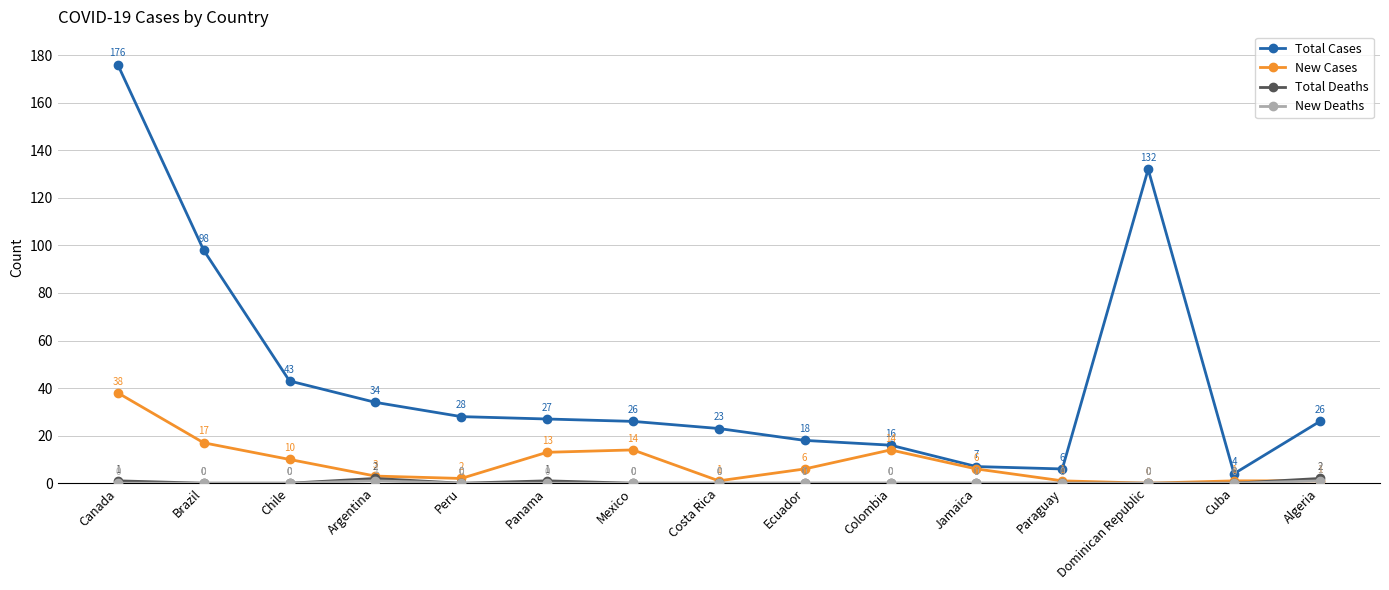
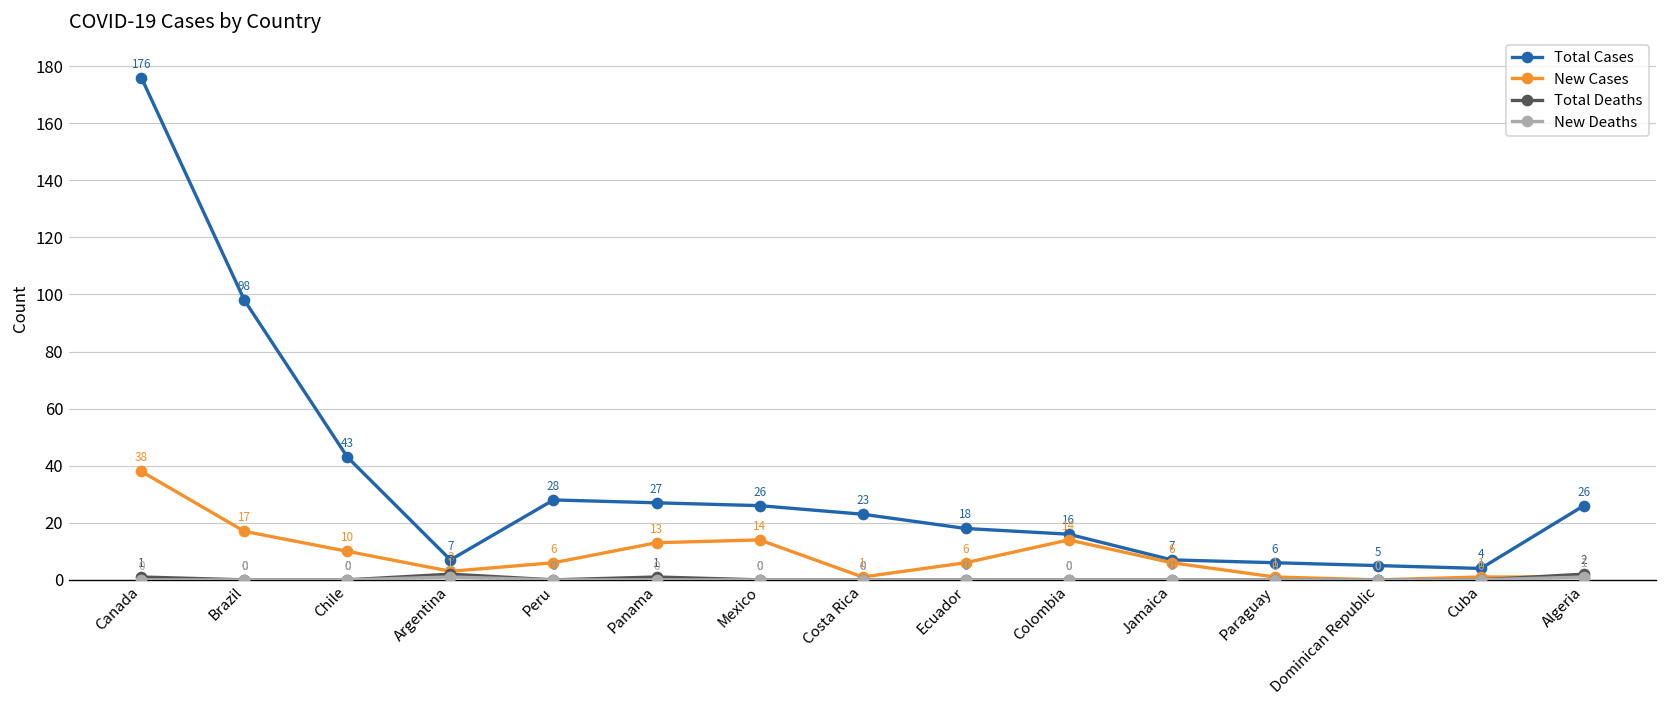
  {
    "Total Cases": {
      "Canada": 176,
      "Brazil": 98,
      "Chile": 43,
-     "Argentina": 34,
+     "Argentina": 7,
      "Peru": 28,
      "Panama": 27,
      "Mexico": 26,
      "Costa Rica": 23,
      "Ecuador": 18,
      "Paraguay": 6,
-     "Dominican Republic": 132,
+     "Dominican Republic": 5,
      "Algeria": 26
    },
    "New Cases": {
      "Canada": 38,
      "Brazil": 17,
      "Chile": 10,
-     "Peru": 2,
+     "Peru": 6,
      "Panama": 13,
      "Mexico": 14,
      "Ecuador": 6
    }
  }
